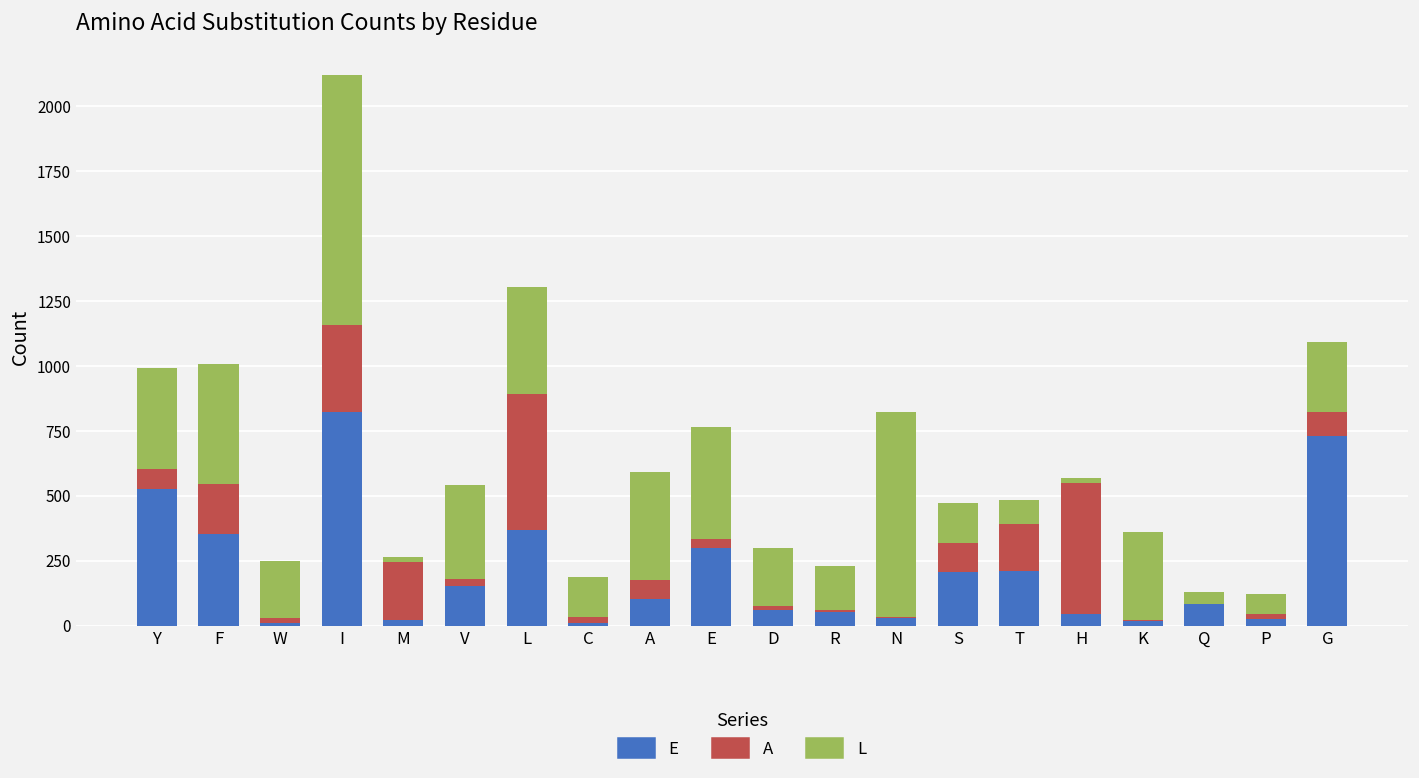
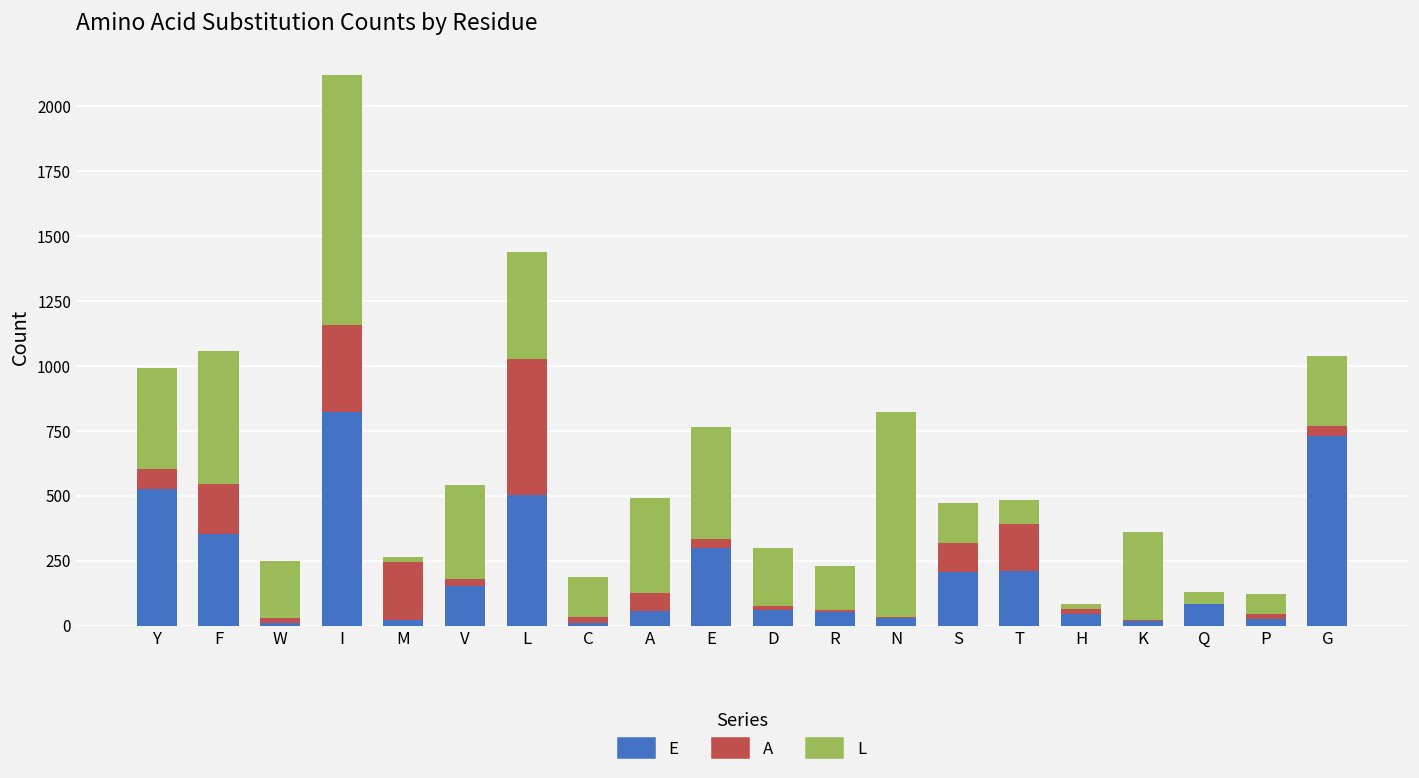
  {
    "E": {
      "Y": 530,
      "F": 350,
      "W": 10,
      "I": 820,
      "M": 20,
      "V": 150,
-     "L": 370,
-     "A": 100,
+     "L": 500,
+     "A": 60,
      "E": 300,
      "D": 60,
      "R": 50,
      "N": 30,
      "S": 210,
      "T": 210,
      "H": 50,
      "K": 20,
      "Q": 90,
      "P": 20,
      "G": 730
    },
    "A": {
      "Y": 80,
      "F": 200,
      "W": 20,
      "I": 330,
      "M": 220,
      "V": 30,
      "L": 530,
      "C": 30,
      "A": 70,
      "E": 30,
      "D": 10,
      "S": 110,
      "T": 180,
-     "H": 500,
+     "H": 20,
      "Q": 0,
      "P": 20,
-     "G": 90
+     "G": 40
    },
    "L": {
      "Y": 390,
-     "F": 460,
+     "F": 510,
      "W": 220,
      "I": 960,
      "M": 20,
      "V": 360,
      "L": 410,
      "C": 150,
-     "A": 420,
+     "A": 370,
      "E": 430,
      "D": 230,
      "R": 170,
      "N": 790,
      "S": 150,
      "T": 90,
      "H": 20,
      "K": 340,
      "Q": 40,
      "P": 80,
      "G": 270
    }
  }
